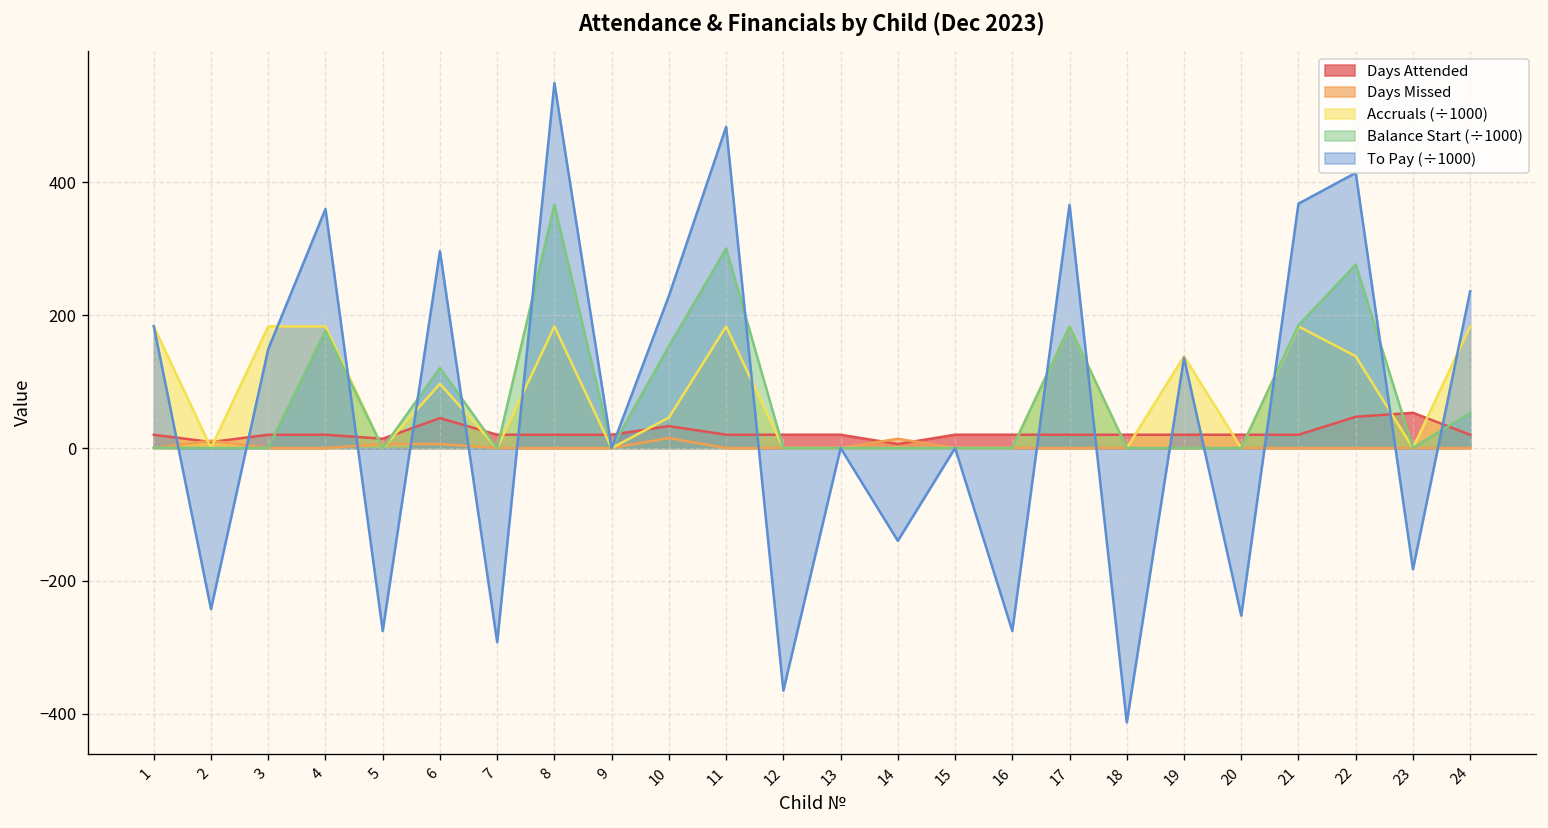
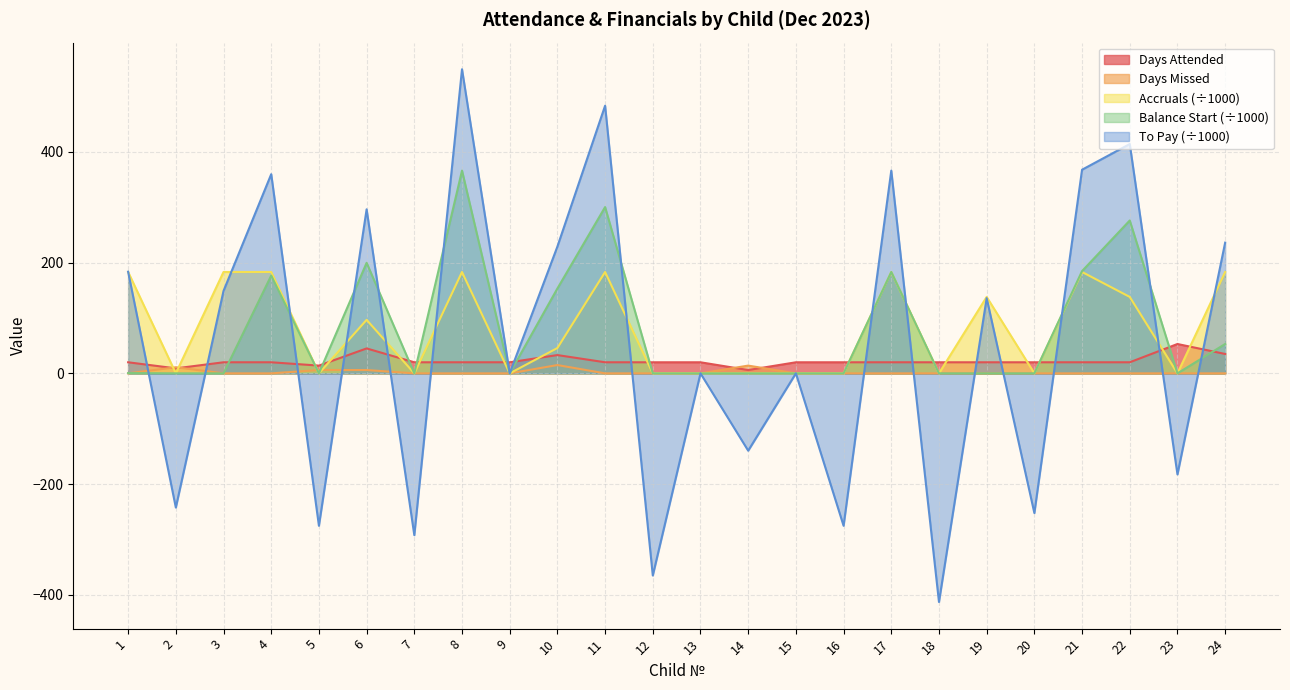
  {
    "Days Attended": {
      "1": 20,
      "3": 20,
      "4": 20,
      "5": 10,
      "6": 50,
      "7": 20,
      "8": 20,
      "9": 20,
      "10": 30,
      "11": 20,
      "12": 20,
      "13": 20,
      "14": 10,
      "15": 20,
      "16": 20,
      "17": 20,
      "18": 20,
      "19": 20,
      "20": 20,
      "21": 20,
-     "22": 50,
+     "22": 20,
      "23": 50,
-     "24": 20
+     "24": 40
    },
    "Days Missed": {
      "4": 0,
      "5": 10,
      "6": 10,
      "8": 0,
      "10": 20,
      "11": 0,
      "14": 10,
      "17": 0,
      "21": 0,
      "22": 0,
      "24": 0
    },
    "Accruals (÷1000)": {
      "3": 180,
      "4": 180,
      "6": 100,
      "8": 180,
      "10": 50,
      "11": 180,
      "22": 140,
      "24": 180
    },
    "Balance Start (÷1000)": {
      "4": 180,
-     "6": 120,
+     "6": 200,
      "8": 370,
      "10": 150,
      "11": 300,
      "22": 280,
      "24": 50
    }
  }
